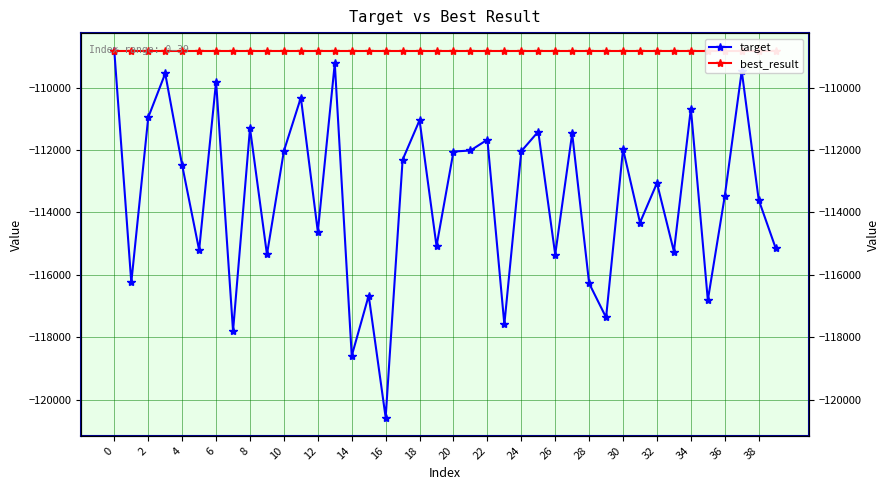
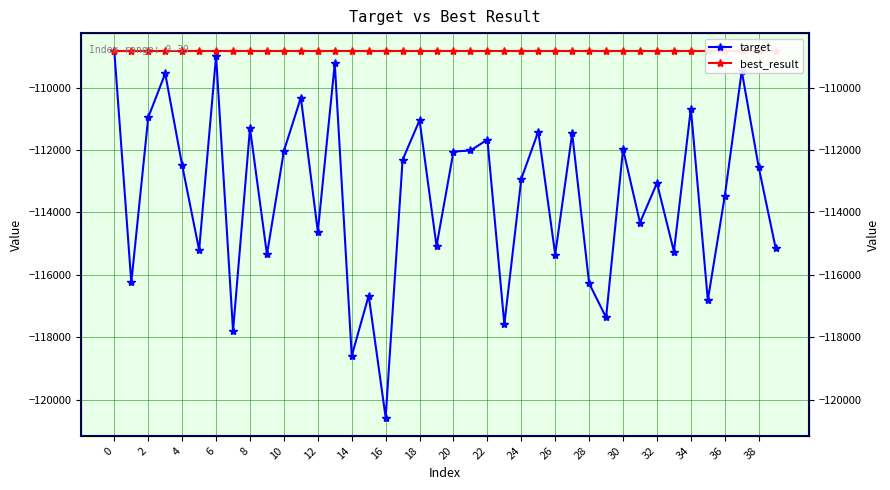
  {
    "target": {
      "2": -111000,
      "4": -112500,
-     "6": -109800,
+     "6": -109000,
      "8": -111300,
      "10": -112000,
      "12": -114600,
      "14": -118600,
      "16": -120600,
      "18": -111000,
      "20": -112000,
      "22": -111700,
-     "24": -112000,
+     "24": -112900,
      "26": -115300,
      "28": -116300,
      "30": -112000,
      "32": -113100,
      "34": -110700,
      "36": -113500,
-     "38": -113600
+     "38": -112500
    },
    "best_result": {
      "6": -108800,
      "8": -108800,
      "10": -108800,
      "12": -108800,
      "14": -108800,
      "16": -108800,
      "18": -108800,
      "20": -108800,
      "22": -108800,
      "24": -108800,
      "26": -108800,
      "28": -108800,
      "30": -108800,
      "32": -108800,
      "34": -108800
    }
  }
